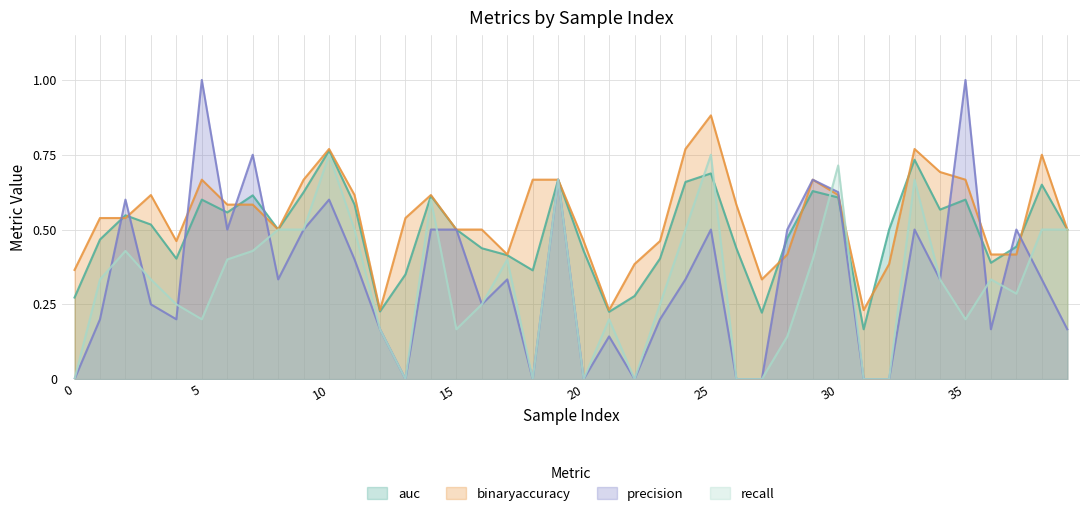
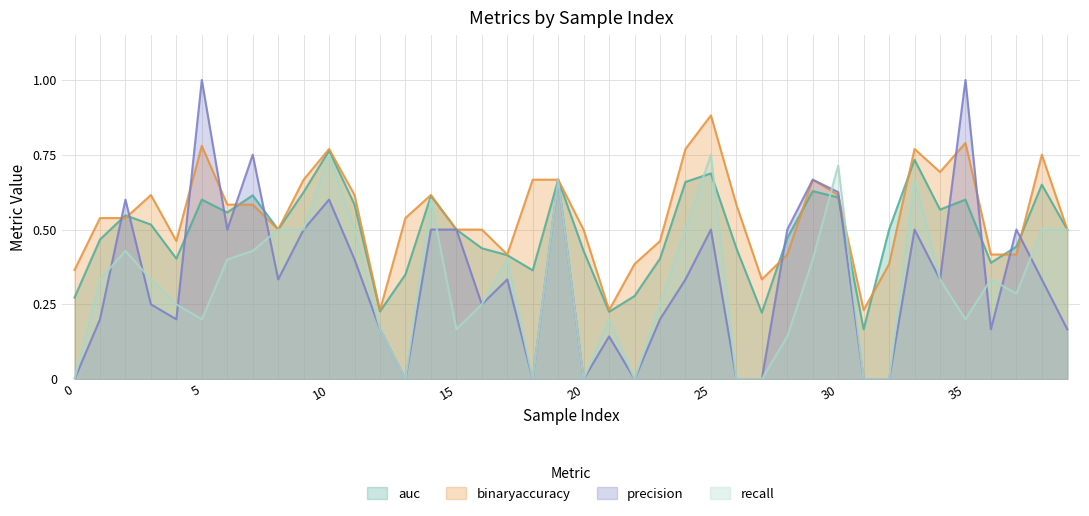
  {
    "binaryaccuracy": {
      "0": 0.36,
-     "5": 0.67,
-     "20": 0.46,
+     "5": 0.78,
+     "20": 0.50,
      "25": 0.88,
-     "35": 0.67
+     "35": 0.79
    }
  }
